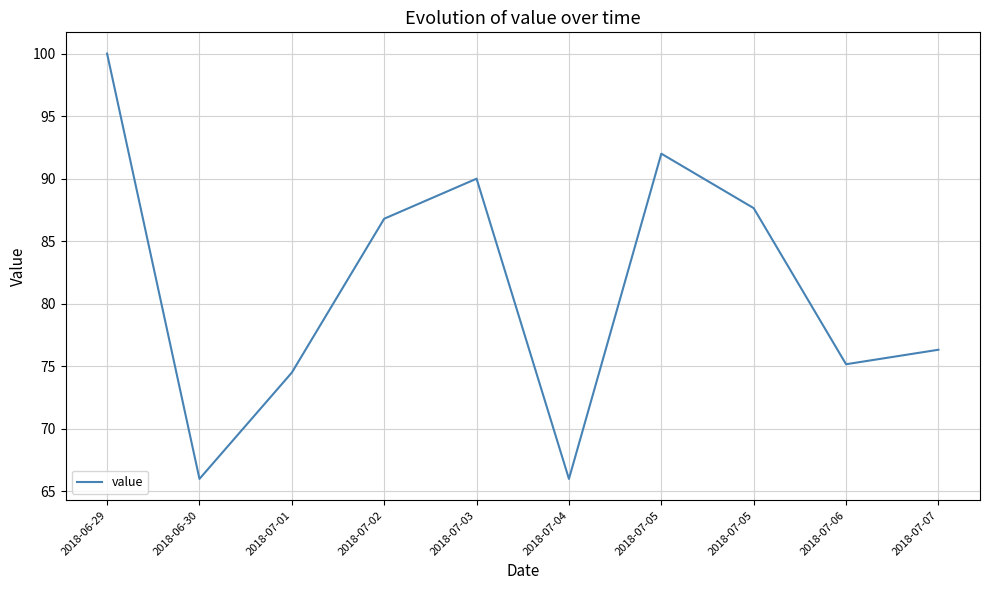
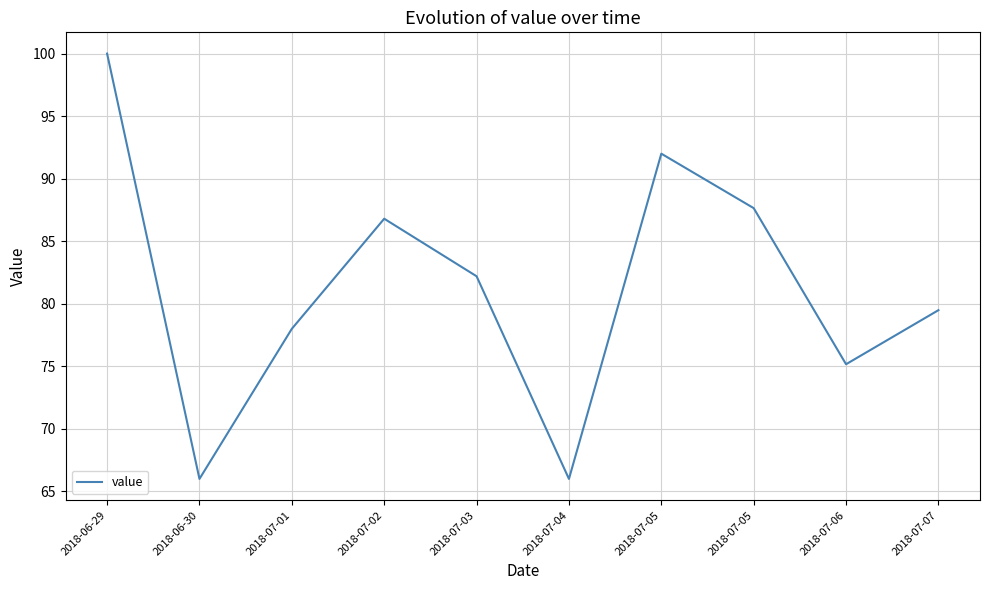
  {
    "2018-06-29": 100.0,
    "2018-06-30": 66.0,
-   "2018-07-01": 74.5,
+   "2018-07-01": 78.0,
    "2018-07-02": 86.8,
-   "2018-07-03": 90.0,
+   "2018-07-03": 82.2,
    "2018-07-04": 66.0,
    "2018-07-06": 75.2,
-   "2018-07-07": 76.3
+   "2018-07-07": 79.5
  }
